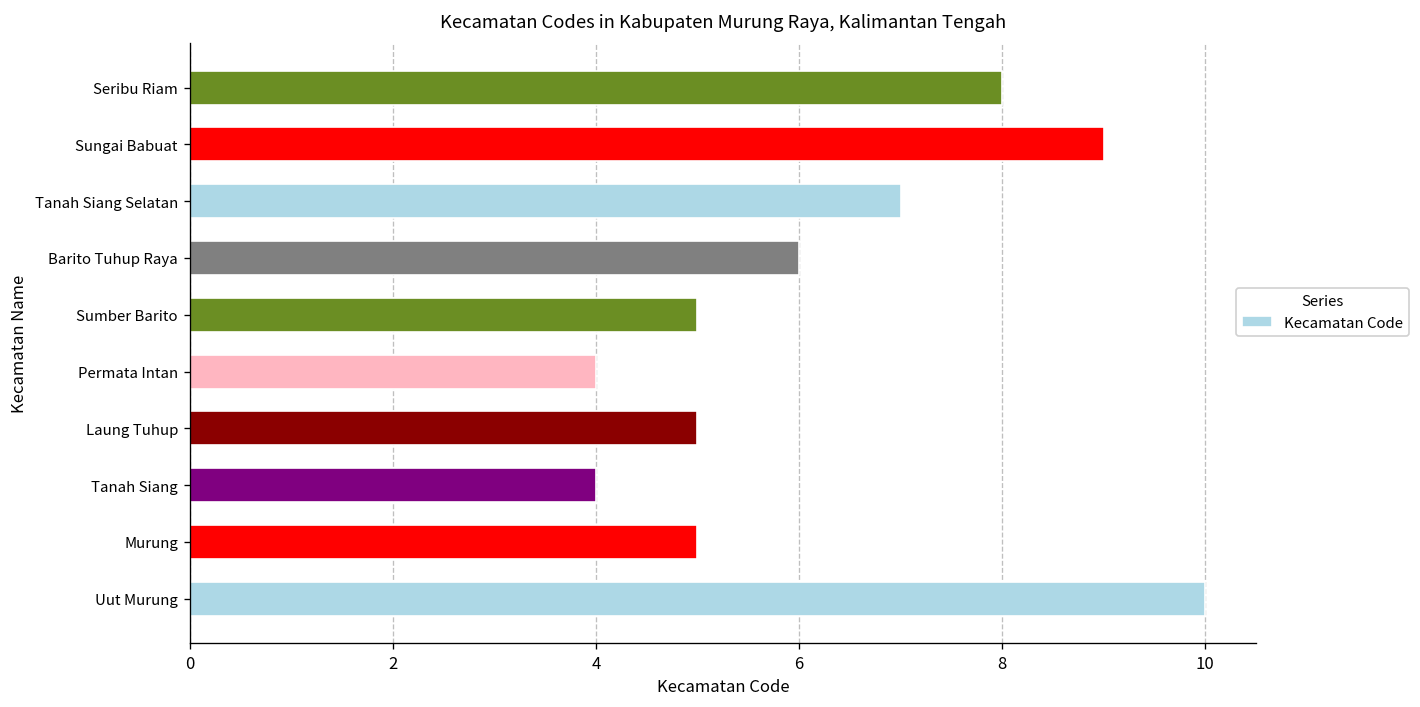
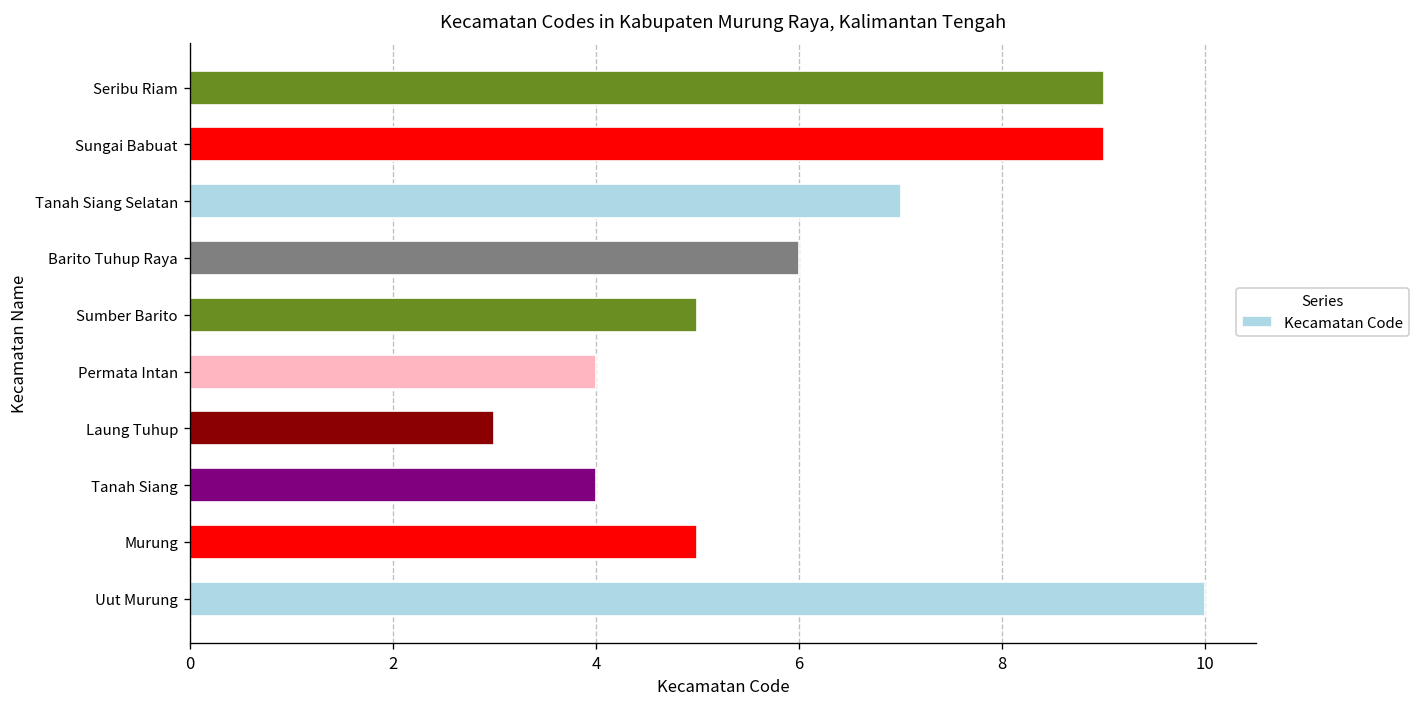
  {
-   "Seribu Riam": 8,
+   "Seribu Riam": 9,
    "Sungai Babuat": 9,
    "Tanah Siang Selatan": 7,
    "Barito Tuhup Raya": 6,
    "Sumber Barito": 5,
    "Permata Intan": 4,
-   "Laung Tuhup": 5,
+   "Laung Tuhup": 3,
    "Tanah Siang": 4,
    "Murung": 5,
    "Uut Murung": 10
  }
